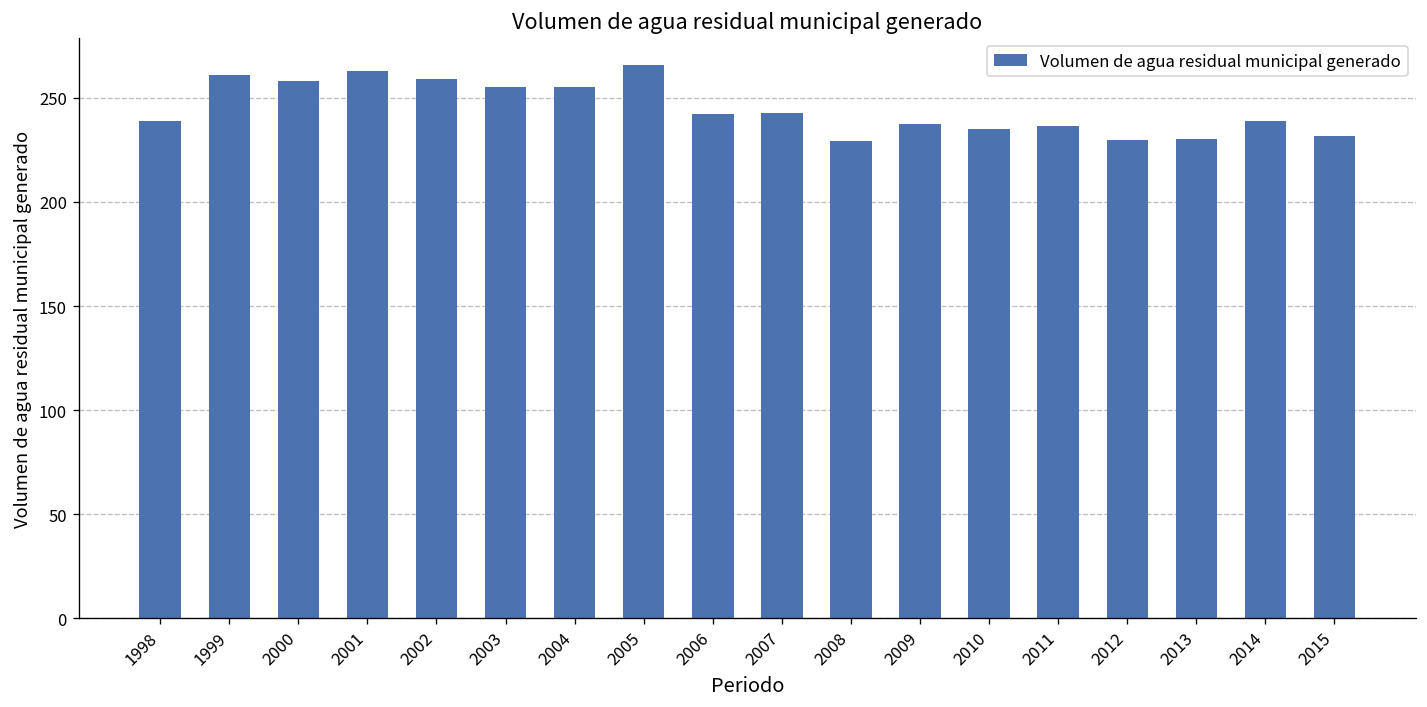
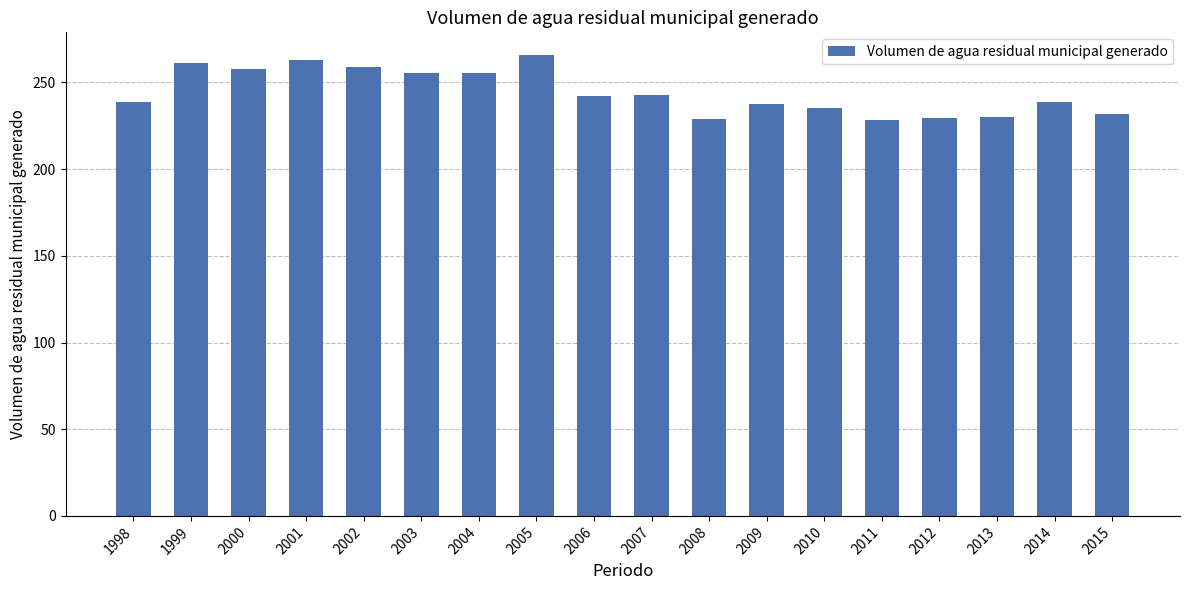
  {
    "1998": 239,
    "1999": 261,
    "2000": 258,
    "2001": 263,
    "2002": 259,
    "2003": 255,
    "2004": 255,
    "2005": 266,
    "2006": 242,
    "2007": 243,
    "2008": 229,
    "2009": 237,
    "2010": 235,
-   "2011": 236,
+   "2011": 228,
    "2012": 230,
    "2013": 230,
    "2014": 239,
    "2015": 232
  }
